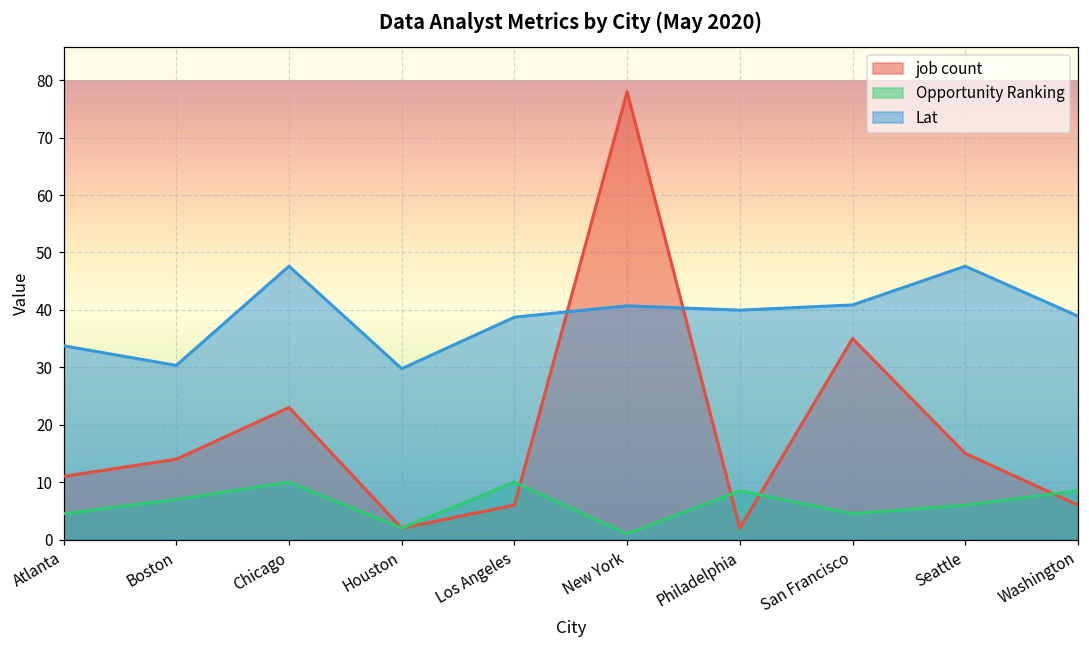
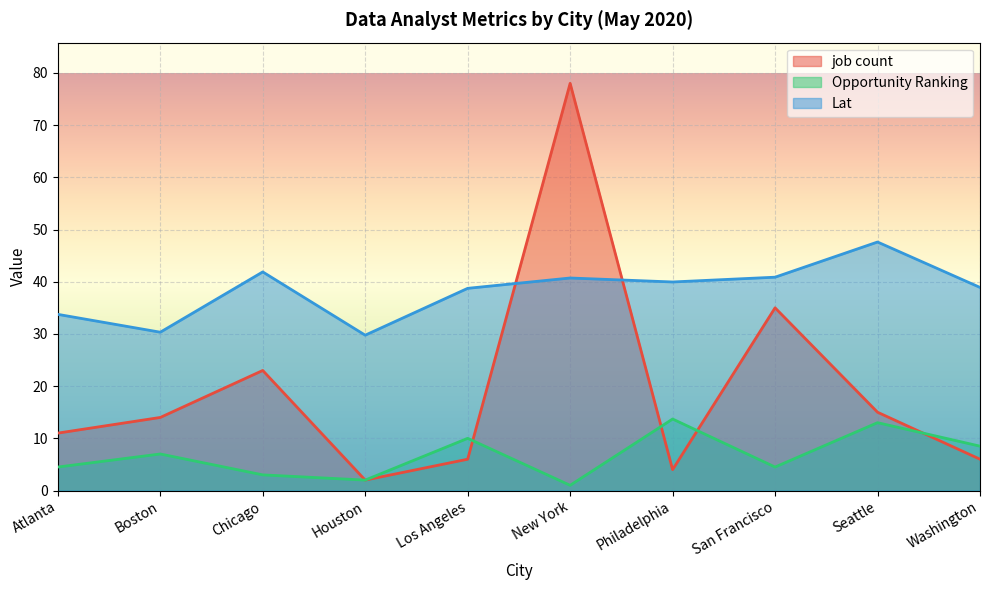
  {
    "job count": {
      "Atlanta": 11,
      "Boston": 14,
      "Chicago": 23,
      "Los Angeles": 6,
      "New York": 78,
-     "Philadelphia": 2,
+     "Philadelphia": 4,
      "San Francisco": 35,
      "Seattle": 15,
      "Washington": 6
    },
    "Opportunity Ranking": {
      "Atlanta": 5,
      "Boston": 7,
-     "Chicago": 10,
+     "Chicago": 3,
      "Los Angeles": 10,
      "New York": 1,
-     "Philadelphia": 9,
+     "Philadelphia": 14,
      "San Francisco": 5,
-     "Seattle": 6,
+     "Seattle": 13,
      "Washington": 9
    },
    "Lat": {
      "Atlanta": 34,
      "Boston": 30,
-     "Chicago": 48,
+     "Chicago": 42,
      "Houston": 30,
      "Los Angeles": 39,
      "New York": 41,
      "Philadelphia": 40,
      "San Francisco": 41,
      "Seattle": 48,
      "Washington": 39
    }
  }
